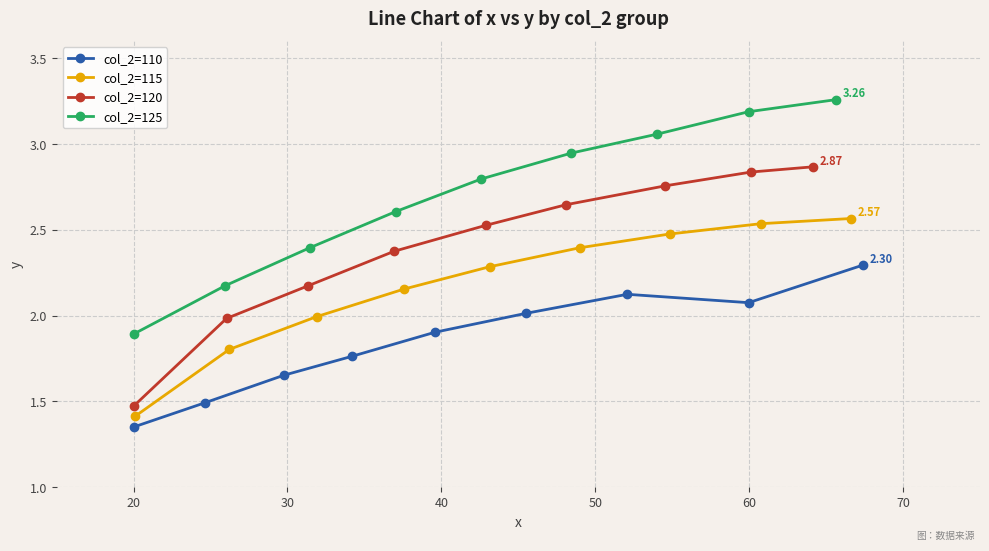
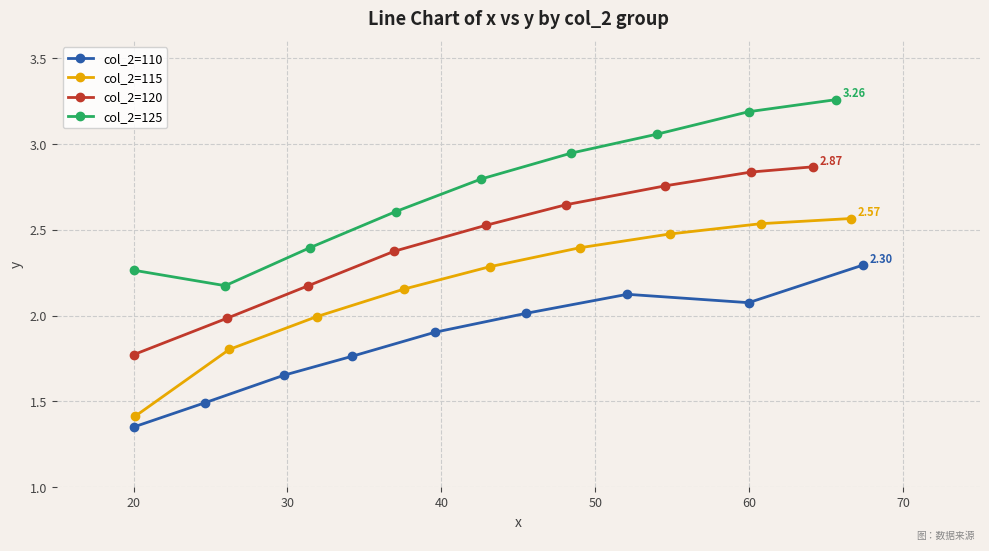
  {
    "col_2=110": {
      "20": 1.35,
      "60": 2.08
    },
    "col_2=115": {
      "20": 1.41
    },
    "col_2=120": {
-     "20": 1.47
+     "20": 1.77
    },
    "col_2=125": {
-     "20": 1.89,
+     "20": 2.26,
      "60": 3.19
    }
  }
